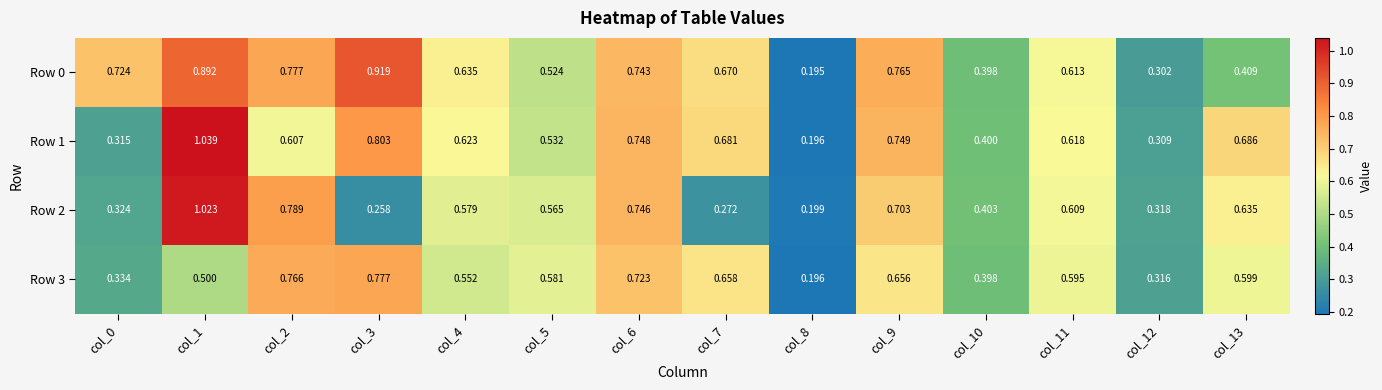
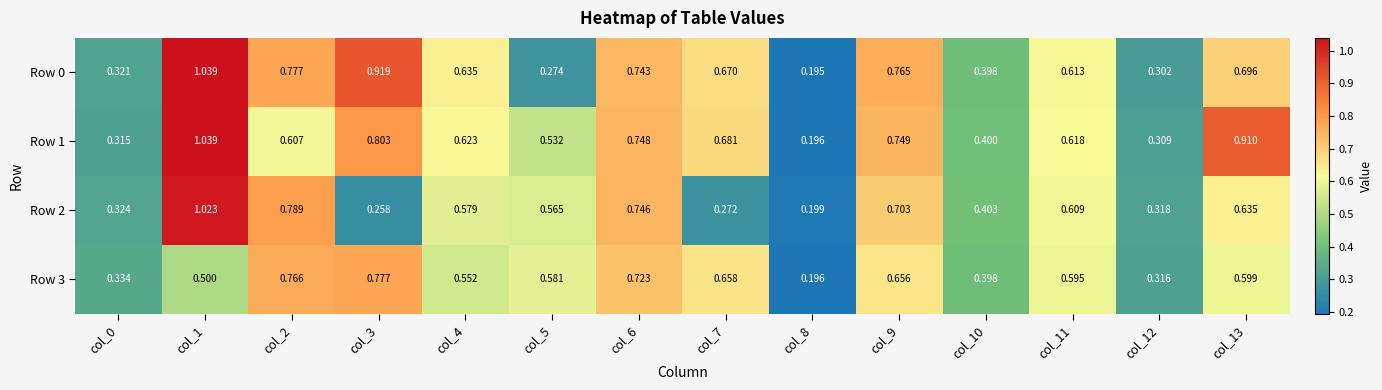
  {
    "Row 0": {
-     "col_0": 0.724,
-     "col_1": 0.892,
+     "col_0": 0.321,
+     "col_1": 1.039,
      "col_2": 0.777,
      "col_3": 0.919,
      "col_4": 0.635,
-     "col_5": 0.524,
+     "col_5": 0.274,
      "col_6": 0.743,
      "col_7": 0.670,
      "col_8": 0.195,
      "col_9": 0.765,
      "col_10": 0.398,
      "col_11": 0.613,
      "col_12": 0.302,
-     "col_13": 0.409
+     "col_13": 0.696
    },
    "Row 1": {
      "col_0": 0.315,
      "col_1": 1.039,
      "col_2": 0.607,
      "col_3": 0.803,
      "col_4": 0.623,
      "col_5": 0.532,
      "col_6": 0.748,
      "col_7": 0.681,
      "col_8": 0.196,
      "col_9": 0.749,
      "col_10": 0.400,
      "col_11": 0.618,
      "col_12": 0.309,
-     "col_13": 0.686
+     "col_13": 0.910
    },
    "Row 2": {
      "col_0": 0.324,
      "col_1": 1.023,
      "col_2": 0.789,
      "col_3": 0.258,
      "col_4": 0.579,
      "col_5": 0.565,
      "col_6": 0.746,
      "col_7": 0.272,
      "col_8": 0.199,
      "col_9": 0.703,
      "col_10": 0.403,
      "col_11": 0.609,
      "col_12": 0.318,
      "col_13": 0.635
    },
    "Row 3": {
      "col_0": 0.334,
      "col_1": 0.500,
      "col_2": 0.766,
      "col_3": 0.777,
      "col_4": 0.552,
      "col_5": 0.581,
      "col_6": 0.723,
      "col_7": 0.658,
      "col_8": 0.196,
      "col_9": 0.656,
      "col_10": 0.398,
      "col_11": 0.595,
      "col_12": 0.316,
      "col_13": 0.599
    }
  }
